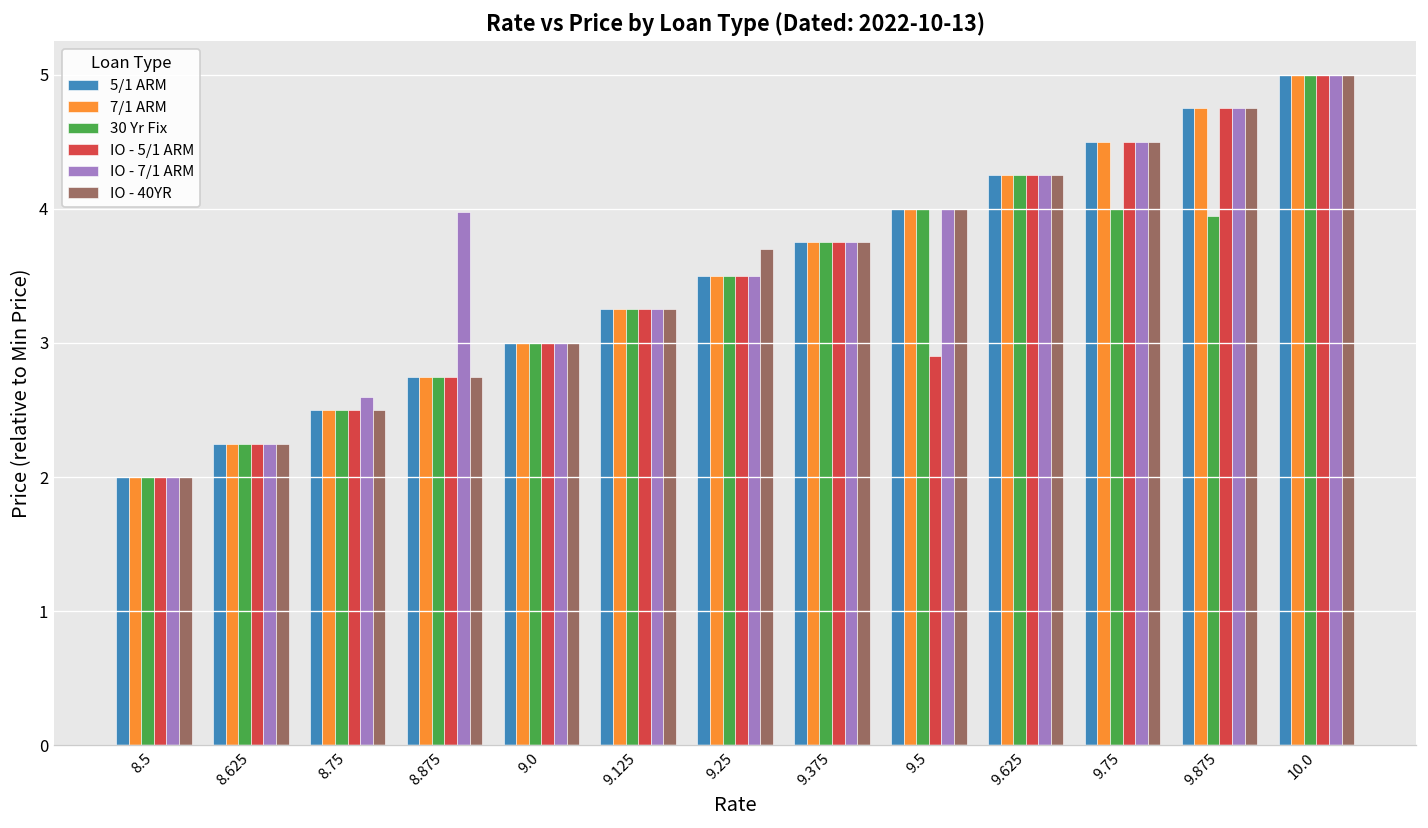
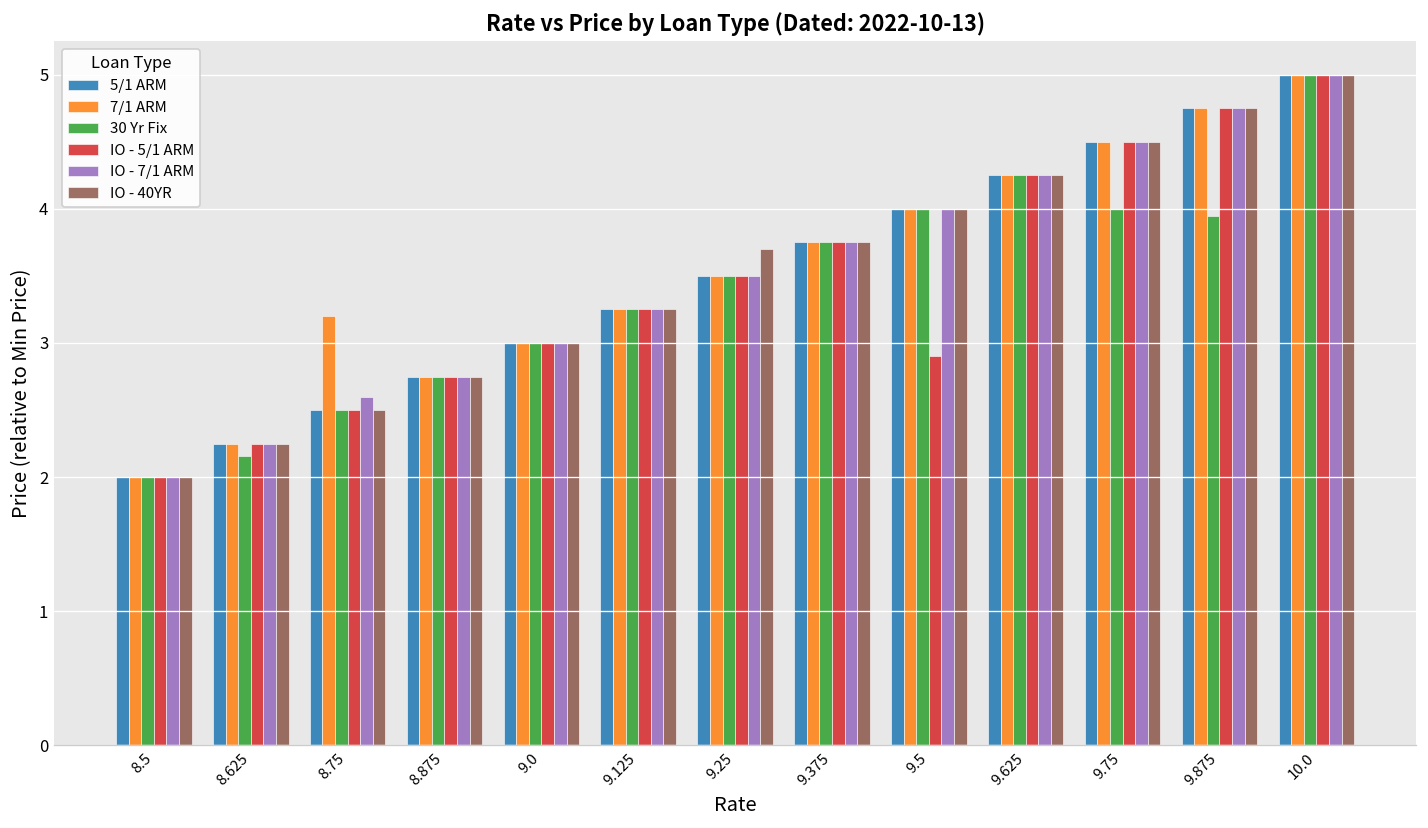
  {
    "5/1 ARM": {
      "8.5": 2.00,
      "8.625": 2.25,
      "8.75": 2.50,
      "8.875": 2.75,
      "9.0": 3.00,
      "9.125": 3.25,
      "9.25": 3.50,
      "9.375": 3.75,
      "9.5": 4.00,
      "9.625": 4.25,
      "9.75": 4.50,
      "9.875": 4.75,
      "10.0": 5.00
    },
    "7/1 ARM": {
      "8.5": 2.00,
      "8.625": 2.25,
-     "8.75": 2.50,
+     "8.75": 3.20,
      "8.875": 2.75,
      "9.0": 3.00,
      "9.125": 3.25,
      "9.25": 3.50,
      "9.375": 3.75,
      "9.5": 4.00,
      "9.625": 4.25,
      "9.75": 4.50,
      "9.875": 4.75,
      "10.0": 5.00
    },
    "30 Yr Fix": {
      "8.5": 2.00,
-     "8.625": 2.25,
+     "8.625": 2.16,
      "8.75": 2.50,
      "8.875": 2.75,
      "9.0": 3.00,
      "9.125": 3.25,
      "9.25": 3.50,
      "9.375": 3.75,
      "9.5": 4.00,
      "9.625": 4.25,
      "9.75": 4.00,
      "9.875": 3.95,
      "10.0": 5.00
    },
    "IO - 5/1 ARM": {
      "8.5": 2.00,
      "8.625": 2.25,
      "8.75": 2.50,
      "8.875": 2.75,
      "9.0": 3.00,
      "9.125": 3.25,
      "9.25": 3.50,
      "9.375": 3.75,
      "9.5": 2.90,
      "9.625": 4.25,
      "9.75": 4.50,
      "9.875": 4.75,
      "10.0": 5.00
    },
    "IO - 7/1 ARM": {
      "8.5": 2.00,
      "8.625": 2.25,
      "8.75": 2.60,
-     "8.875": 3.98,
+     "8.875": 2.75,
      "9.0": 3.00,
      "9.125": 3.25,
      "9.25": 3.50,
      "9.375": 3.75,
      "9.5": 4.00,
      "9.625": 4.25,
      "9.75": 4.50,
      "9.875": 4.75,
      "10.0": 5.00
    },
    "IO - 40YR": {
      "8.5": 2.00,
      "8.625": 2.25,
      "8.75": 2.50,
      "8.875": 2.75,
      "9.0": 3.00,
      "9.125": 3.25,
      "9.25": 3.70,
      "9.375": 3.75,
      "9.5": 4.00,
      "9.625": 4.25,
      "9.75": 4.50,
      "9.875": 4.75,
      "10.0": 5.00
    }
  }
